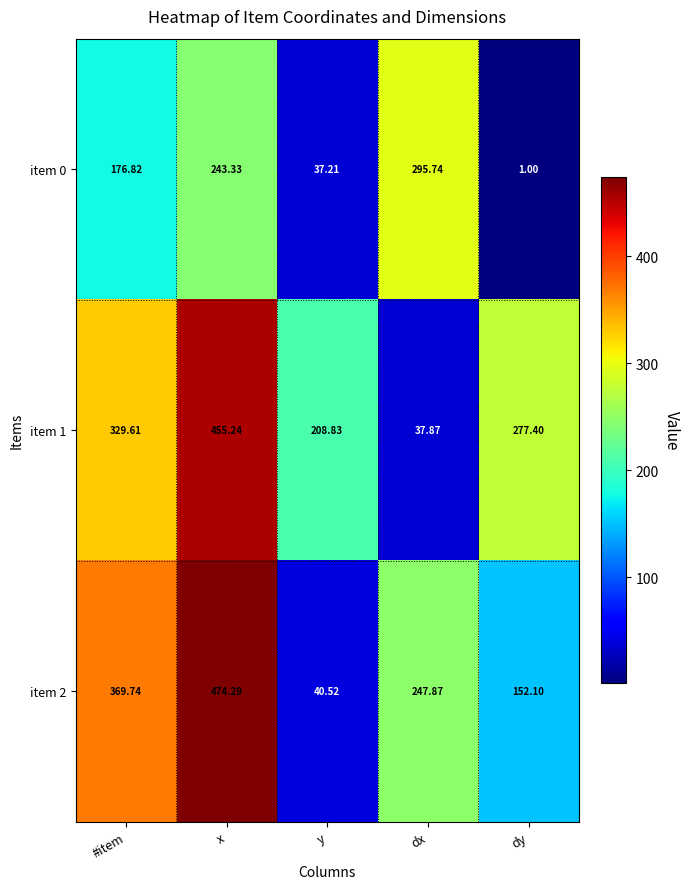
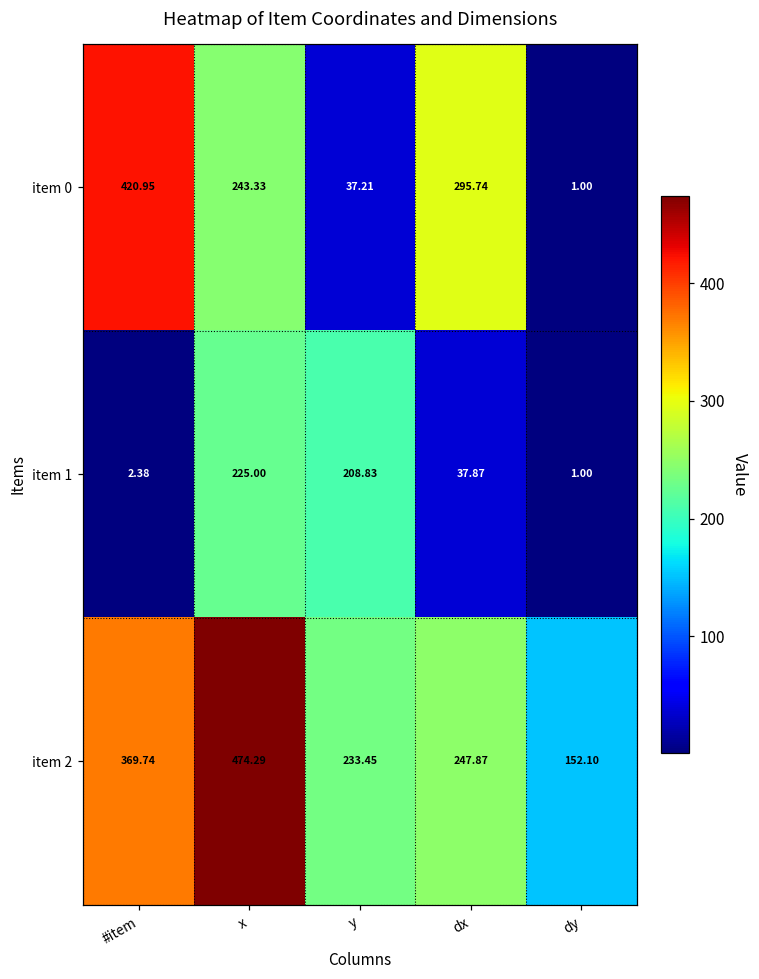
  {
    "item 0": {
-     "#item": 176.82,
+     "#item": 420.95,
      "x": 243.33,
      "y": 37.21,
      "dx": 295.74,
      "dy": 1.00
    },
    "item 1": {
-     "#item": 329.61,
-     "x": 455.24,
+     "#item": 2.38,
+     "x": 225.00,
      "y": 208.83,
      "dx": 37.87,
-     "dy": 277.40
+     "dy": 1.00
    },
    "item 2": {
      "#item": 369.74,
      "x": 474.29,
-     "y": 40.52,
+     "y": 233.45,
      "dx": 247.87,
      "dy": 152.10
    }
  }
